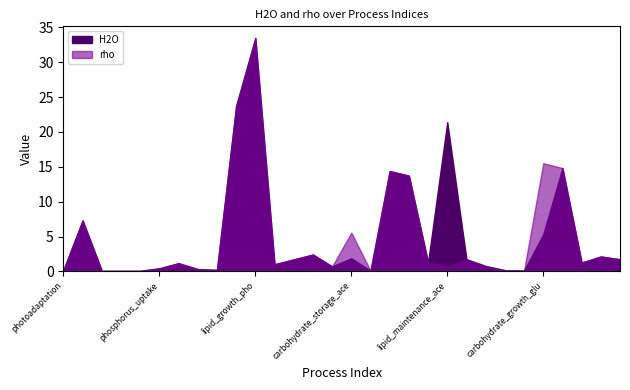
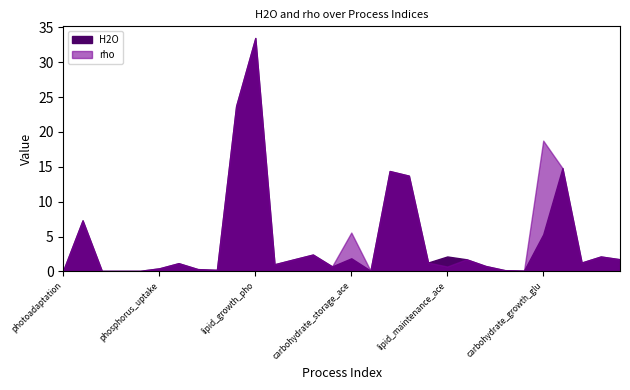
  {
    "H2O": {
      "carbohydrate_storage_ace": 2,
-     "lipid_maintenance_ace": 21,
+     "lipid_maintenance_ace": 2,
      "carbohydrate_growth_glu": 5
    },
    "rho": {
      "carbohydrate_storage_ace": 6,
      "lipid_maintenance_ace": 1,
-     "carbohydrate_growth_glu": 16
+     "carbohydrate_growth_glu": 19
    }
  }
